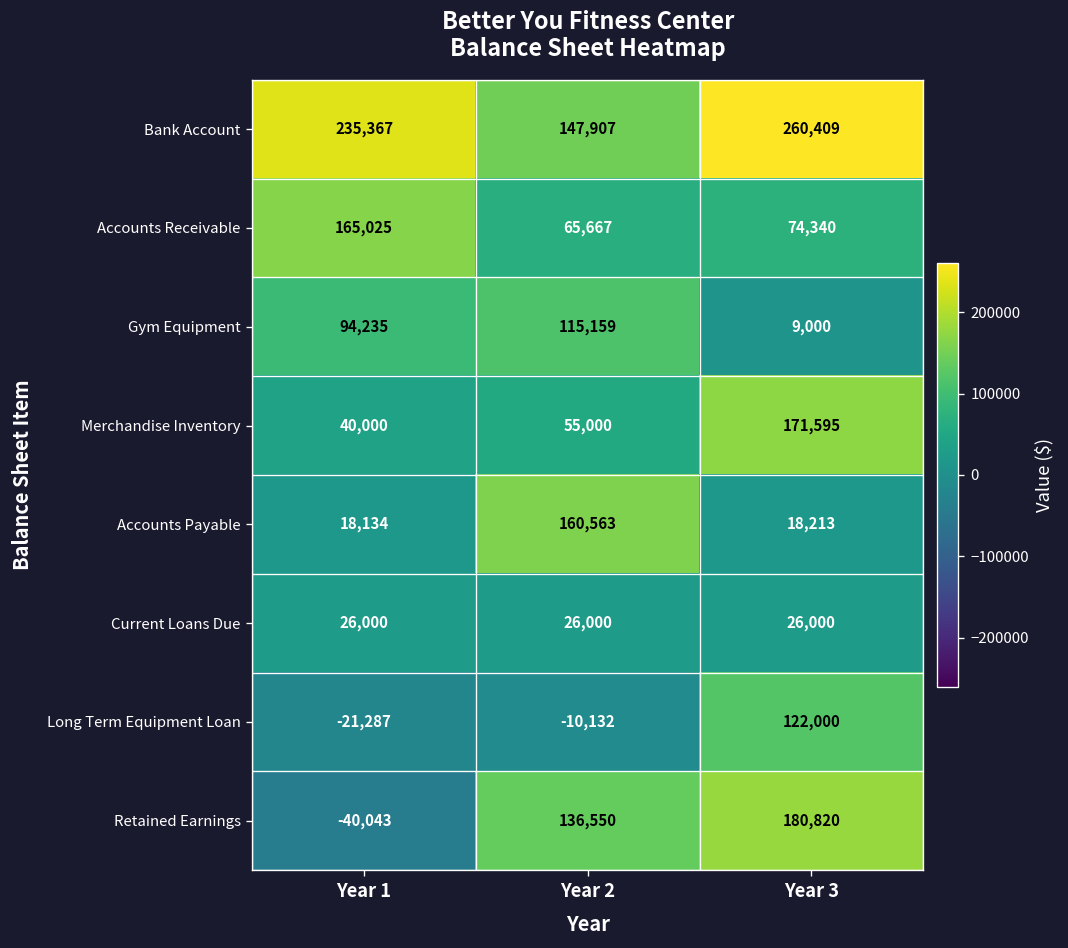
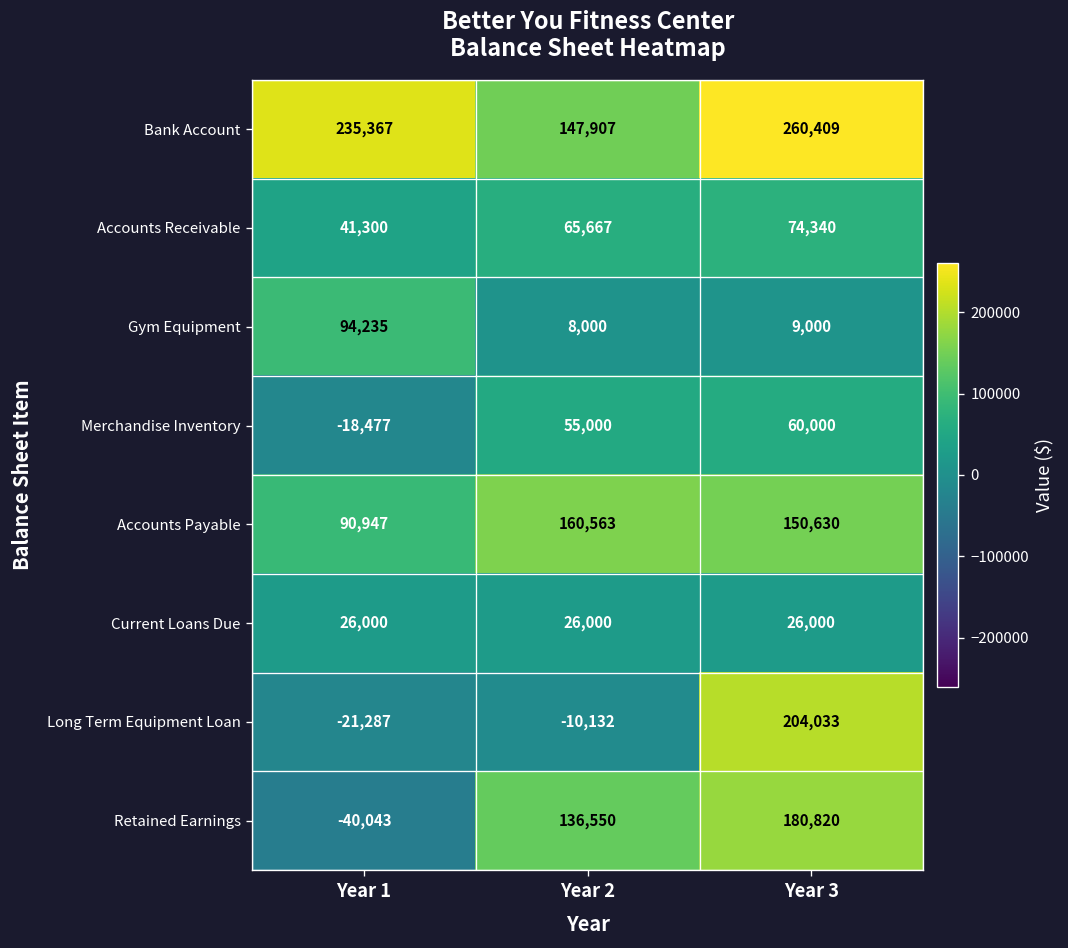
  {
    "Bank Account": {
      "Year 1": "235,367",
      "Year 2": "147,907",
      "Year 3": "260,409"
    },
    "Accounts Receivable": {
-     "Year 1": "165,025",
+     "Year 1": "41,300",
      "Year 2": "65,667",
      "Year 3": "74,340"
    },
    "Gym Equipment": {
      "Year 1": "94,235",
-     "Year 2": "115,159",
+     "Year 2": "8,000",
      "Year 3": "9,000"
    },
    "Merchandise Inventory": {
-     "Year 1": "40,000",
+     "Year 1": "-18,477",
      "Year 2": "55,000",
-     "Year 3": "171,595"
+     "Year 3": "60,000"
    },
    "Accounts Payable": {
-     "Year 1": "18,134",
+     "Year 1": "90,947",
      "Year 2": "160,563",
-     "Year 3": "18,213"
+     "Year 3": "150,630"
    },
    "Current Loans Due": {
      "Year 1": "26,000",
      "Year 2": "26,000",
      "Year 3": "26,000"
    },
    "Long Term Equipment Loan": {
      "Year 1": "-21,287",
      "Year 2": "-10,132",
-     "Year 3": "122,000"
+     "Year 3": "204,033"
    },
    "Retained Earnings": {
      "Year 1": "-40,043",
      "Year 2": "136,550",
      "Year 3": "180,820"
    }
  }
